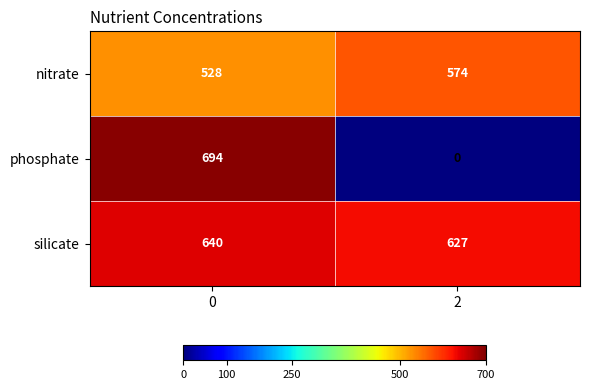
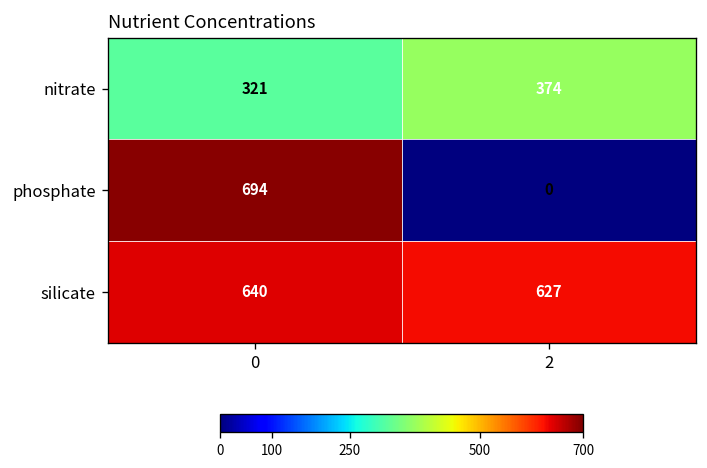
  {
    "nitrate": {
-     "0": 528,
-     "2": 574
+     "0": 321,
+     "2": 374
    },
    "phosphate": {
      "0": 694,
      "2": 0
    },
    "silicate": {
      "0": 640,
      "2": 627
    }
  }
